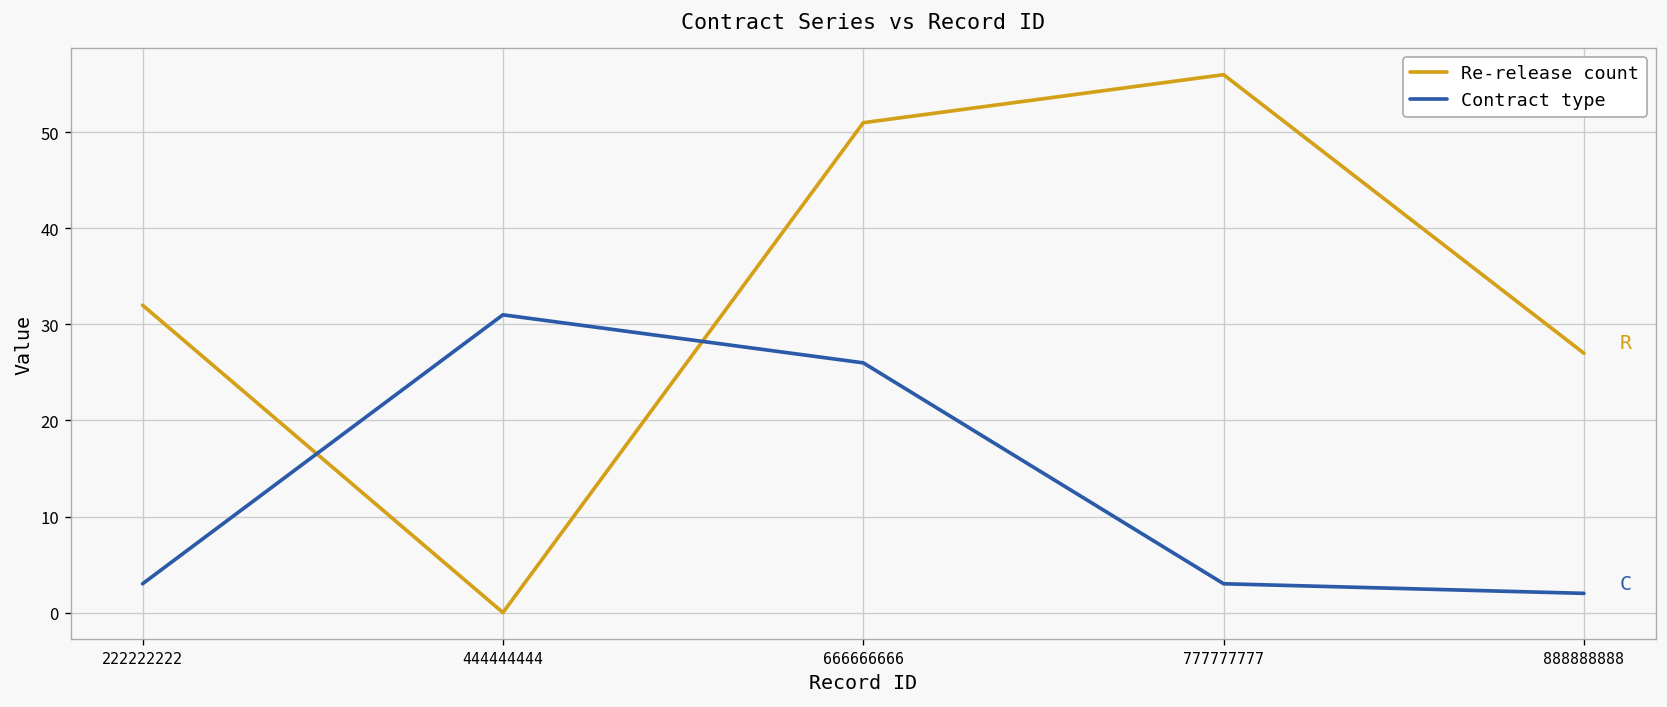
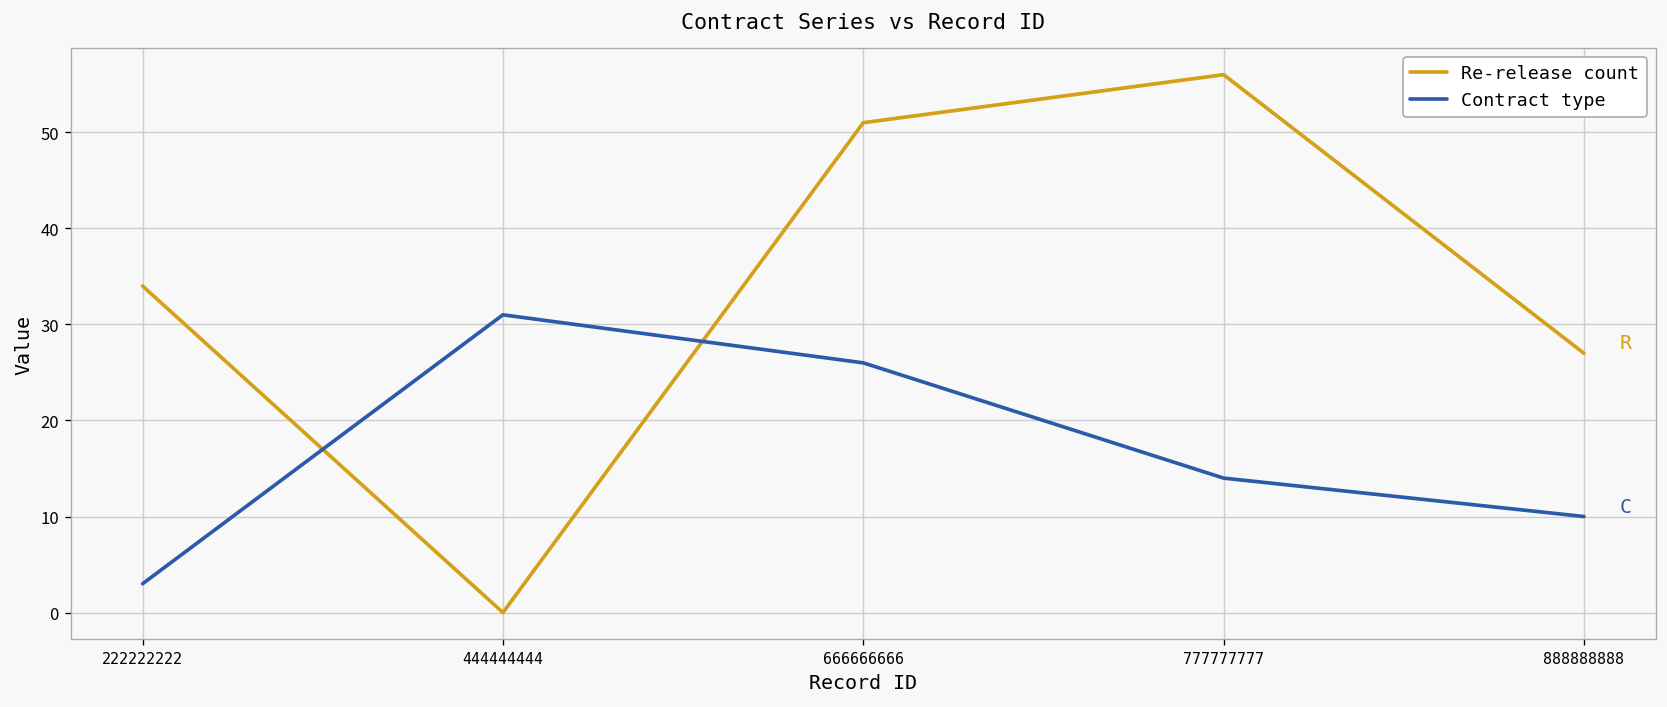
  {
    "Re-release count": {
-     "222222222": 32,
+     "222222222": 34,
      "444444444": 0,
      "666666666": 51,
      "777777777": 56,
      "888888888": 27
    },
    "Contract type": {
      "222222222": 3,
      "444444444": 31,
      "666666666": 26,
-     "777777777": 3,
-     "888888888": 2
+     "777777777": 14,
+     "888888888": 10
    }
  }
